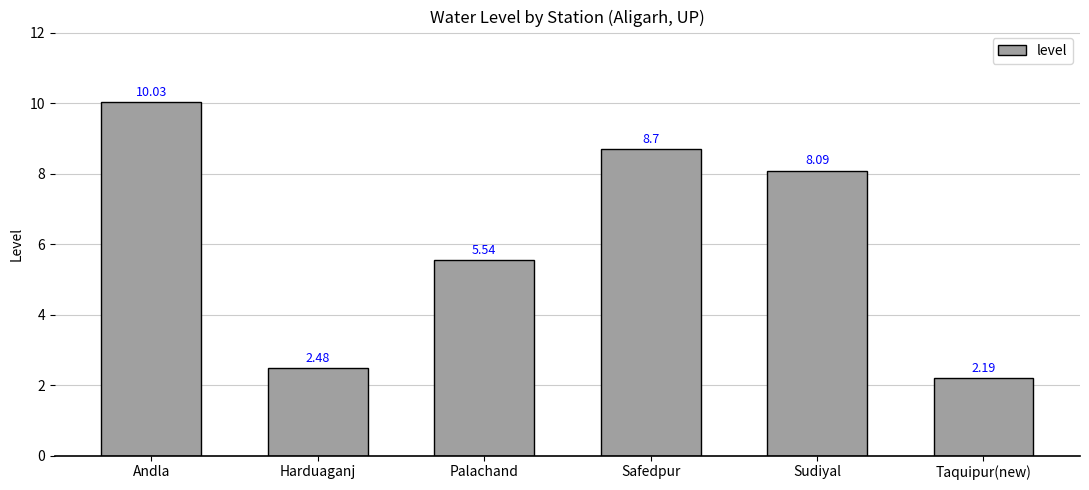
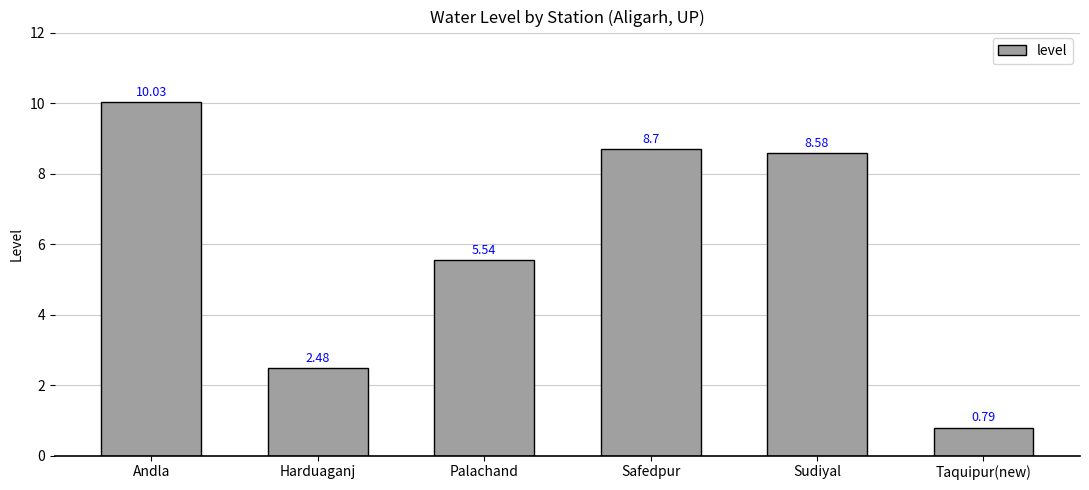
  {
    "Andla": 10.03,
    "Harduaganj": 2.48,
    "Palachand": 5.54,
    "Safedpur": 8.7,
-   "Sudiyal": 8.09,
-   "Taquipur(new)": 2.19
+   "Sudiyal": 8.58,
+   "Taquipur(new)": 0.79
  }
